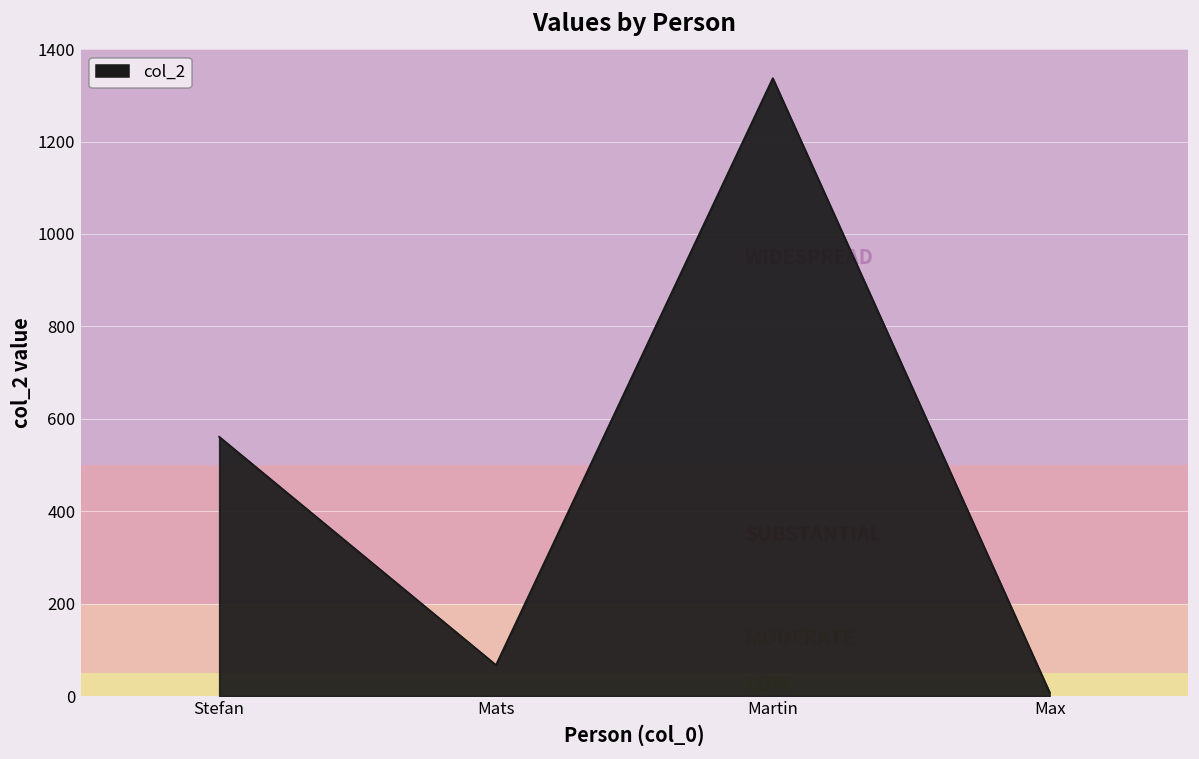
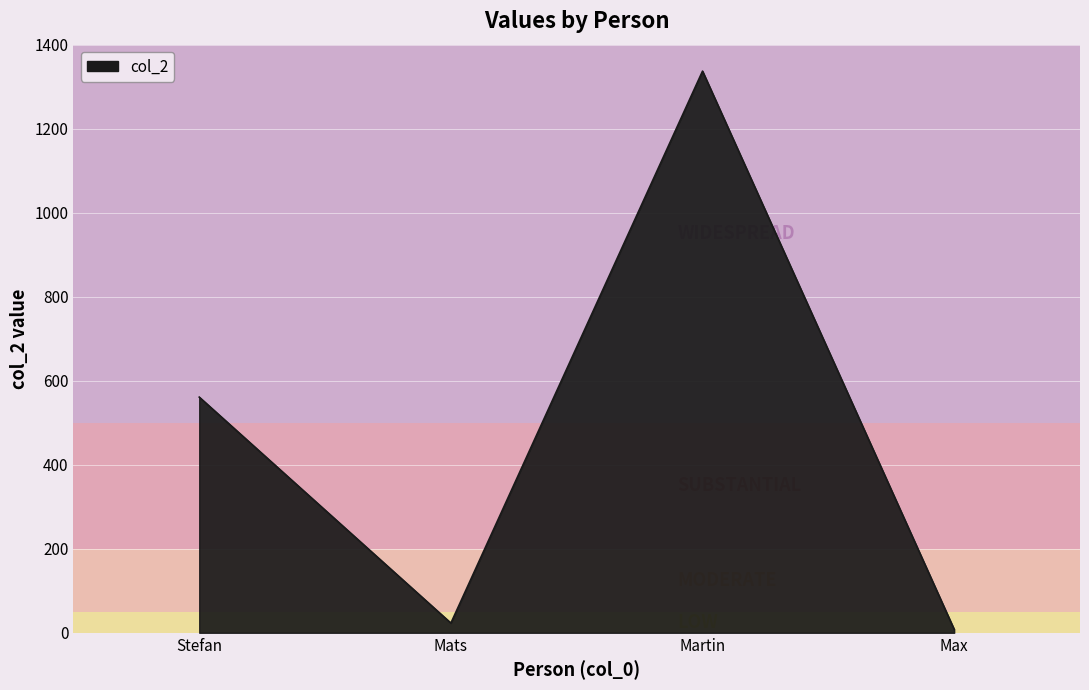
  {
    "Stefan": 560,
-   "Mats": 70,
+   "Mats": 20,
    "Martin": 1340,
    "Max": 10
  }
